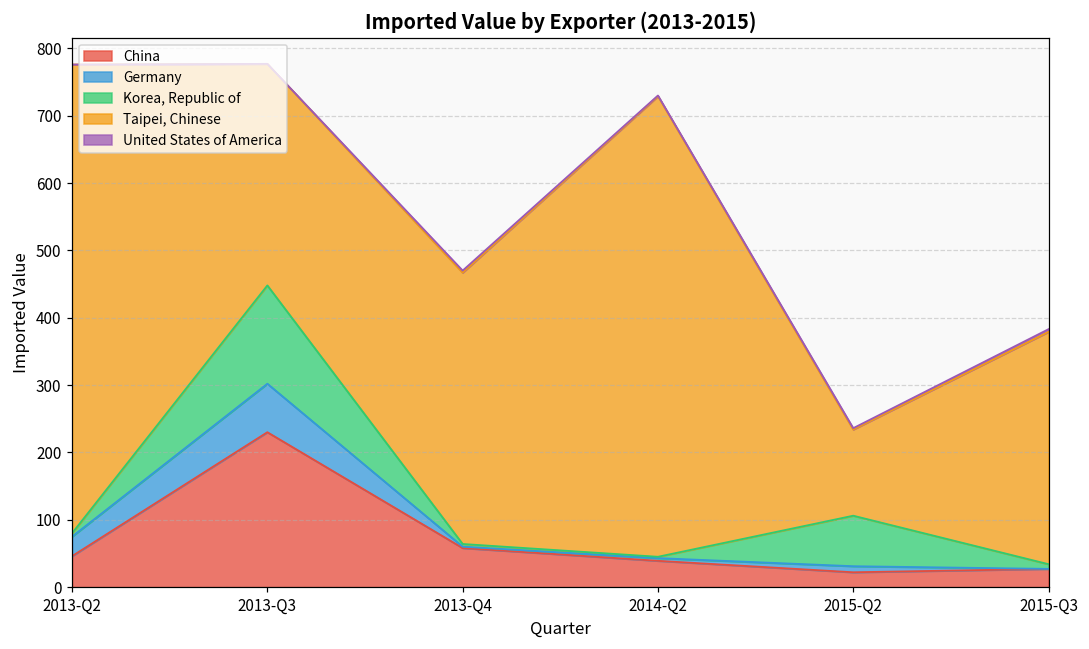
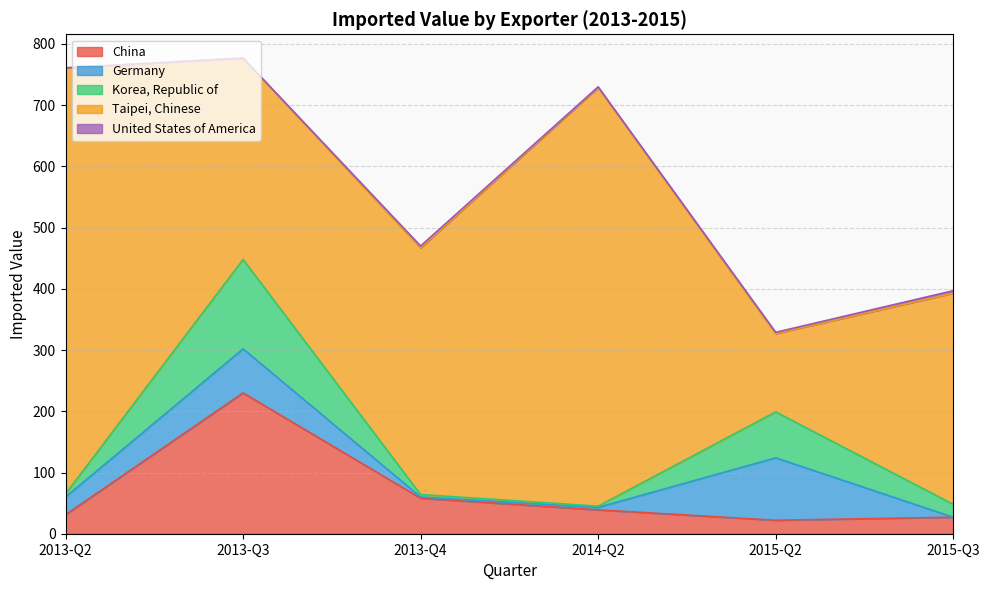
  {
    "China": {
-     "2013-Q2": 50,
+     "2013-Q2": 30,
      "2013-Q3": 230,
      "2015-Q2": 20
    },
    "Germany": {
      "2013-Q2": 30,
      "2013-Q3": 70,
-     "2015-Q2": 10
+     "2015-Q2": 100
    },
    "Korea, Republic of": {
      "2013-Q2": 10,
      "2013-Q3": 150,
      "2015-Q2": 80,
-     "2015-Q3": 10
+     "2015-Q3": 20
    }
  }
